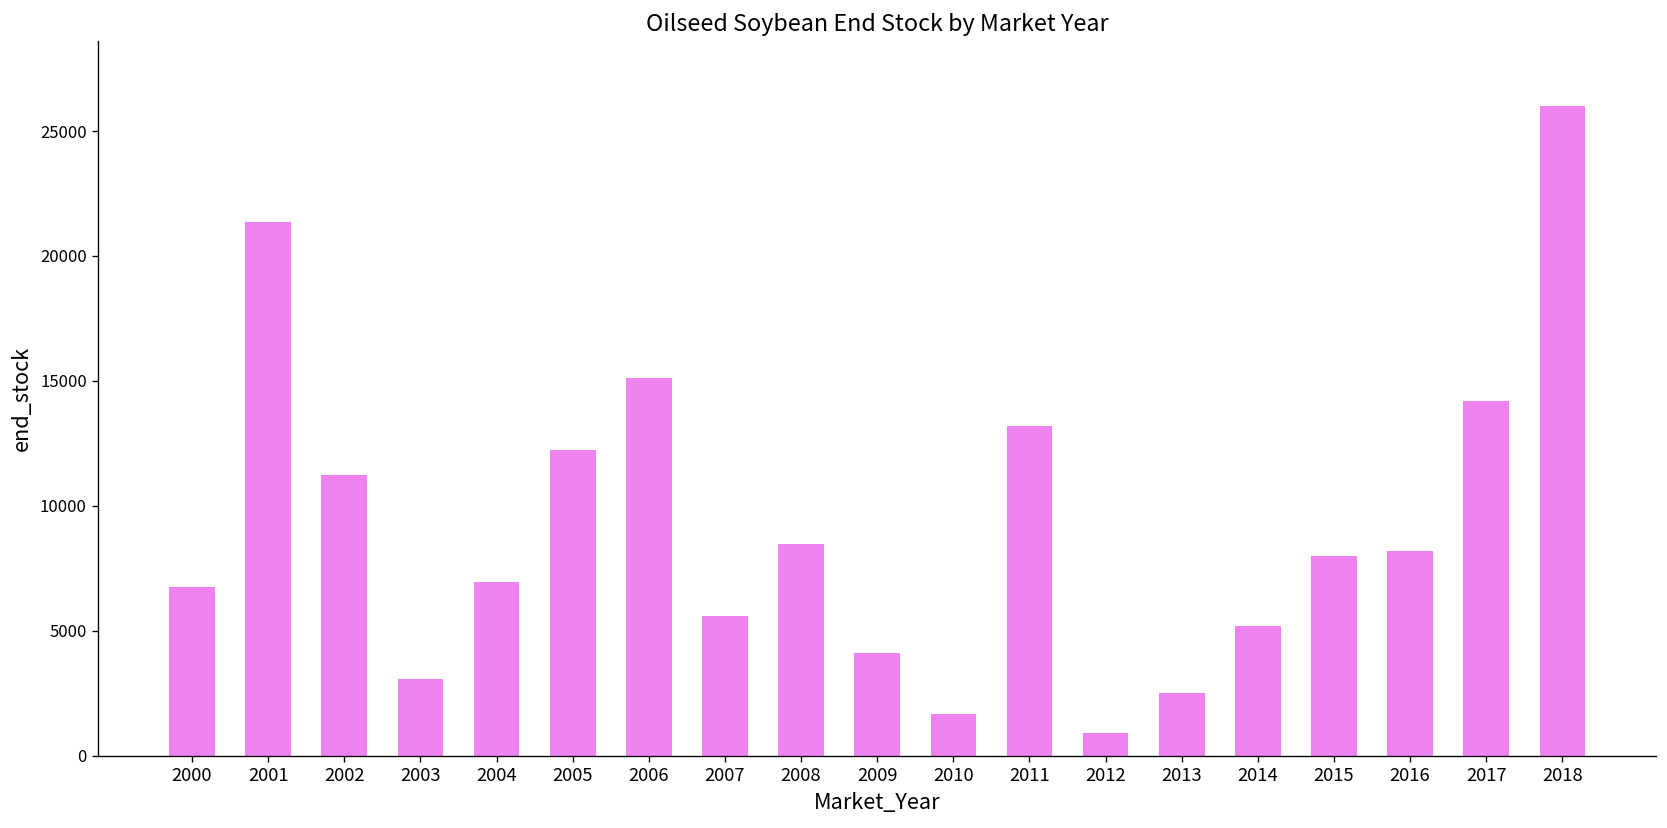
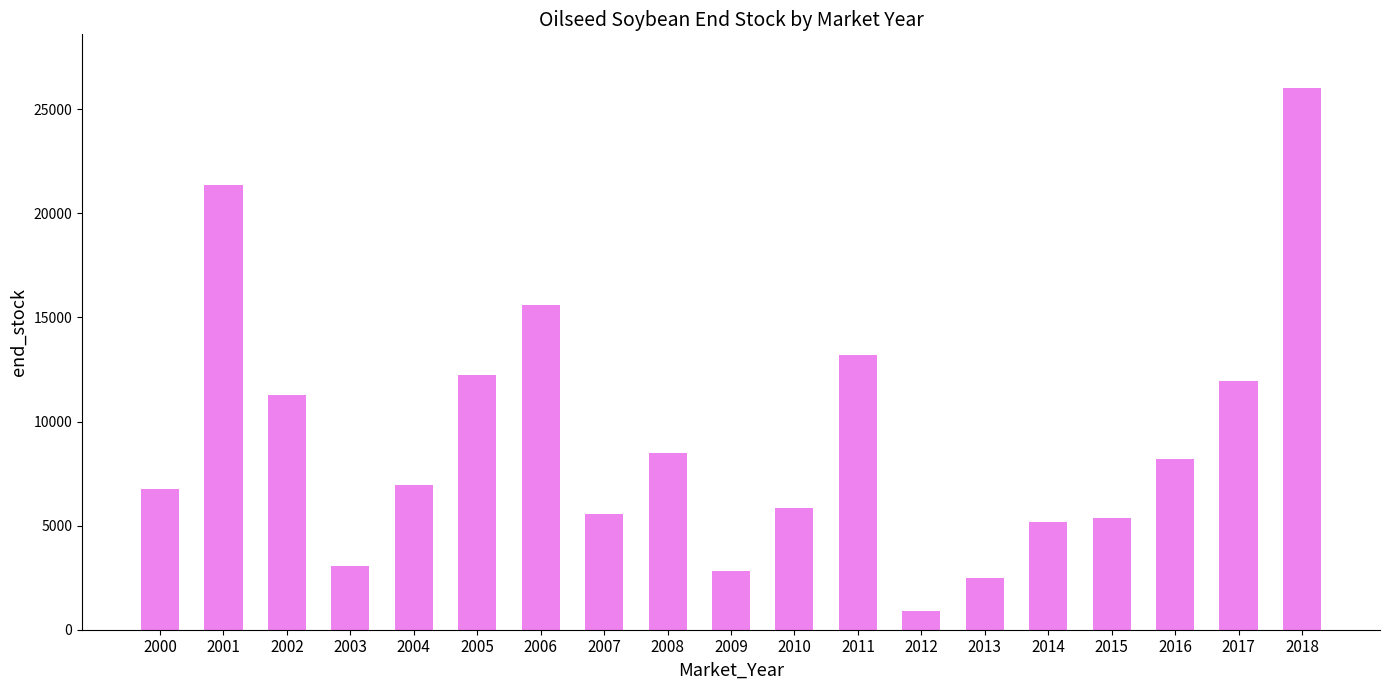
  {
    "2000": 6700,
    "2001": 21300,
    "2002": 11300,
    "2003": 3100,
    "2004": 7000,
    "2005": 12200,
-   "2006": 15100,
+   "2006": 15600,
    "2007": 5600,
    "2008": 8500,
-   "2009": 4100,
-   "2010": 1700,
+   "2009": 2800,
+   "2010": 5900,
    "2011": 13200,
    "2012": 900,
    "2013": 2500,
    "2014": 5200,
-   "2015": 8000,
+   "2015": 5400,
    "2016": 8200,
-   "2017": 14200,
+   "2017": 11900,
    "2018": 26000
  }
